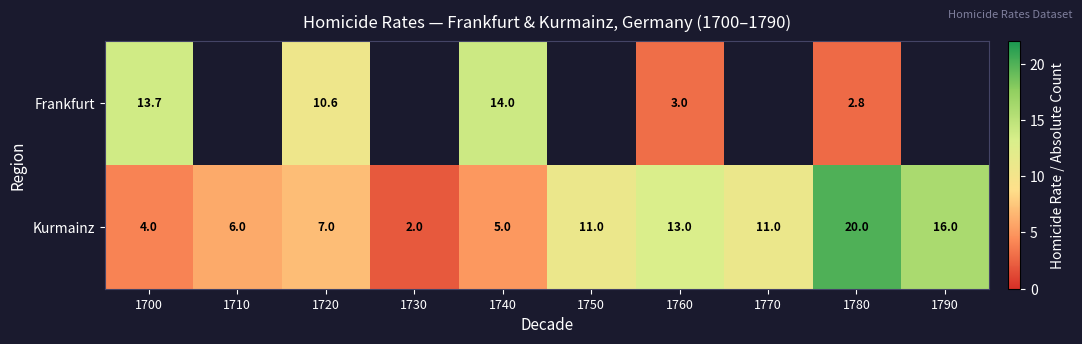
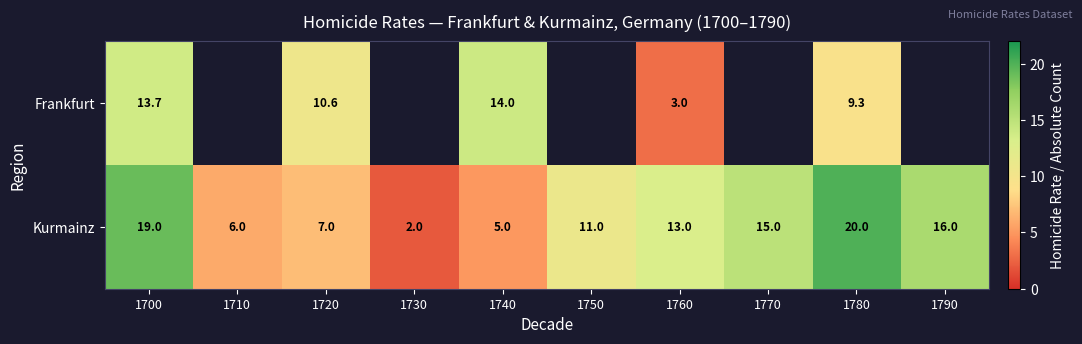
  {
    "Frankfurt": {
      "1700": 13.7,
      "1720": 10.6,
      "1740": 14.0,
      "1760": 3.0,
-     "1780": 2.8
+     "1780": 9.3
    },
    "Kurmainz": {
-     "1700": 4.0,
+     "1700": 19.0,
      "1710": 6.0,
      "1720": 7.0,
      "1730": 2.0,
      "1740": 5.0,
      "1750": 11.0,
      "1760": 13.0,
-     "1770": 11.0,
+     "1770": 15.0,
      "1780": 20.0,
      "1790": 16.0
    }
  }
